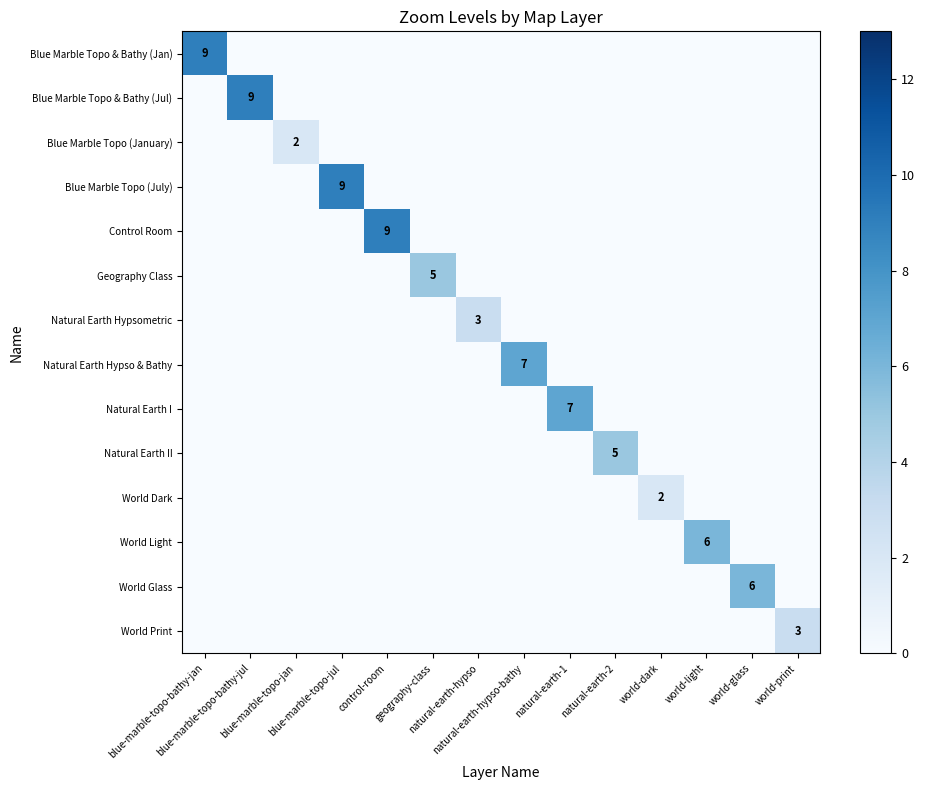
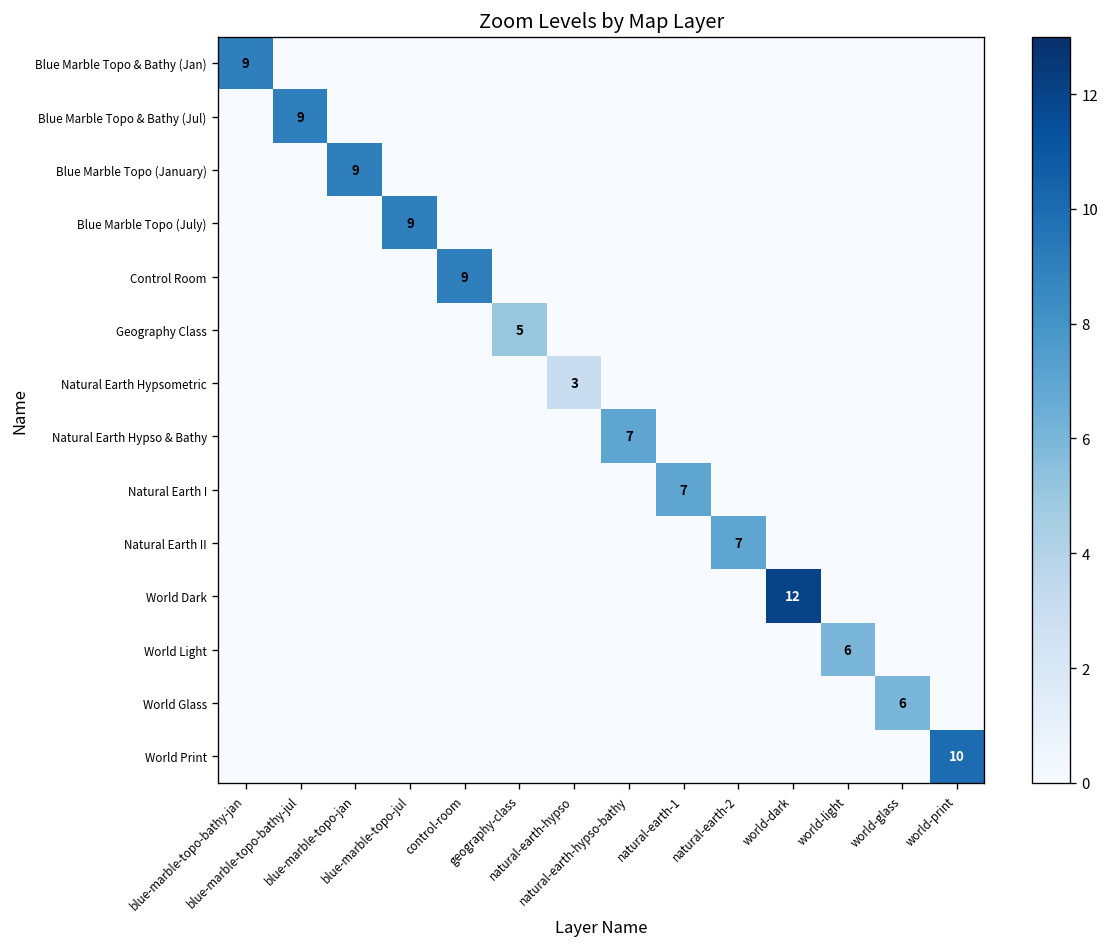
  {
    "Blue Marble Topo & Bathy (Jan)": {
      "blue-marble-topo-bathy-jan": 9
    },
    "Blue Marble Topo & Bathy (Jul)": {
      "blue-marble-topo-bathy-jul": 9
    },
    "Blue Marble Topo (January)": {
-     "blue-marble-topo-jan": 2
+     "blue-marble-topo-jan": 9
    },
    "Blue Marble Topo (July)": {
      "blue-marble-topo-jul": 9
    },
    "Control Room": {
      "control-room": 9
    },
    "Geography Class": {
      "geography-class": 5
    },
    "Natural Earth Hypsometric": {
      "natural-earth-hypso": 3
    },
    "Natural Earth Hypso & Bathy": {
      "natural-earth-hypso-bathy": 7
    },
    "Natural Earth I": {
      "natural-earth-1": 7
    },
    "Natural Earth II": {
-     "natural-earth-2": 5
+     "natural-earth-2": 7
    },
    "World Dark": {
-     "world-dark": 2
+     "world-dark": 12
    },
    "World Light": {
      "world-light": 6
    },
    "World Glass": {
      "world-glass": 6
    },
    "World Print": {
-     "world-print": 3
+     "world-print": 10
    }
  }
